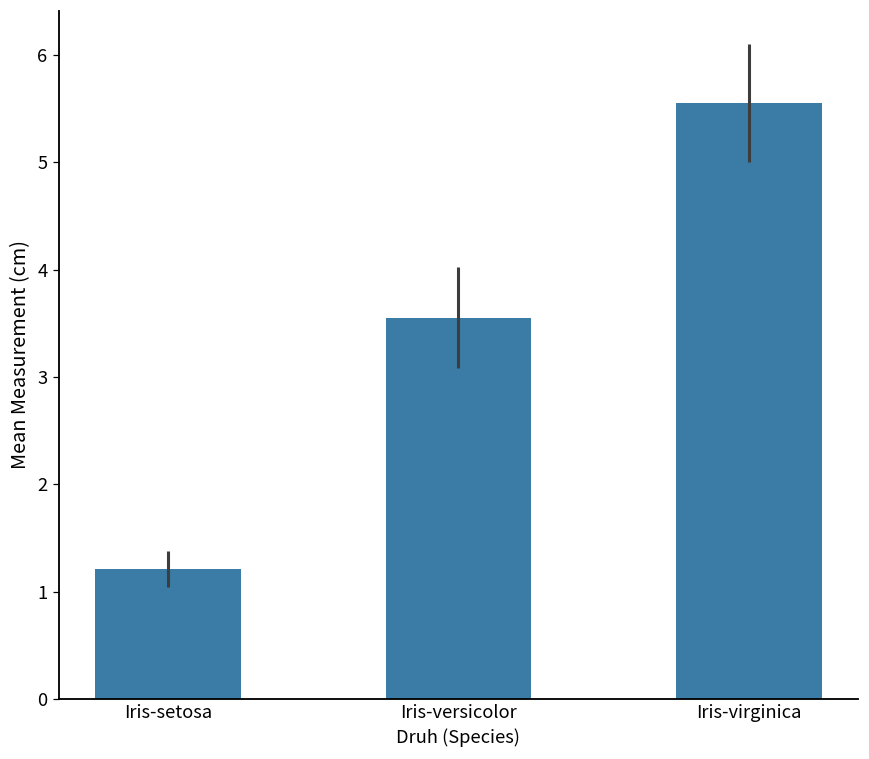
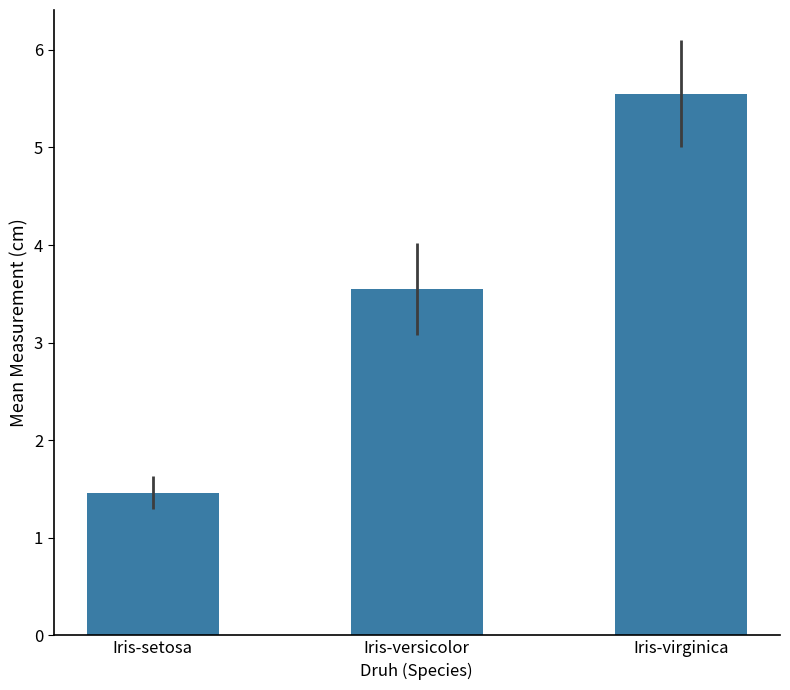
  {
-   "Iris-setosa": 1.2,
+   "Iris-setosa": 1.5,
    "Iris-versicolor": 3.6,
    "Iris-virginica": 5.6
  }
